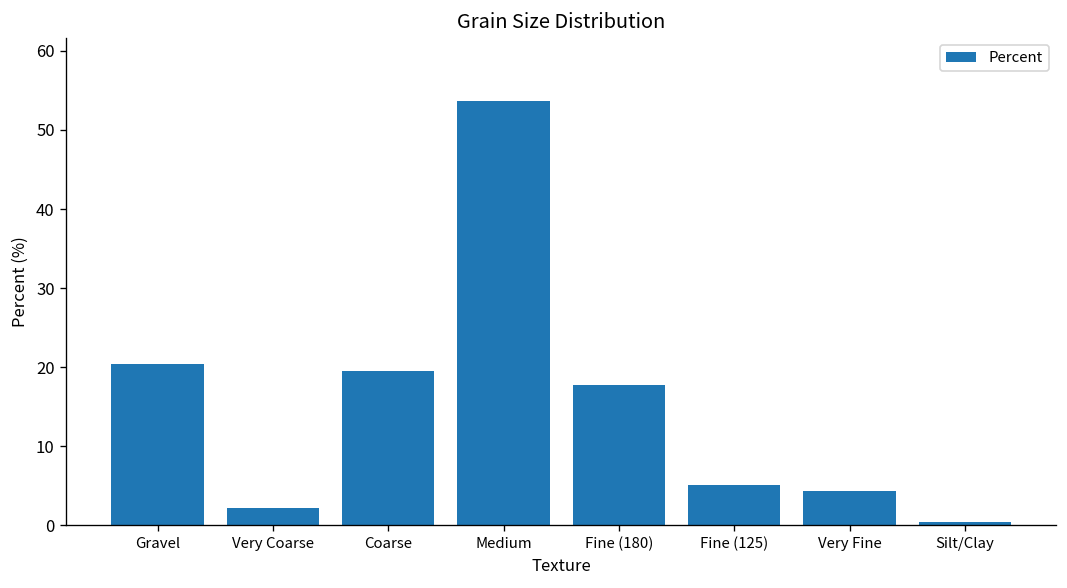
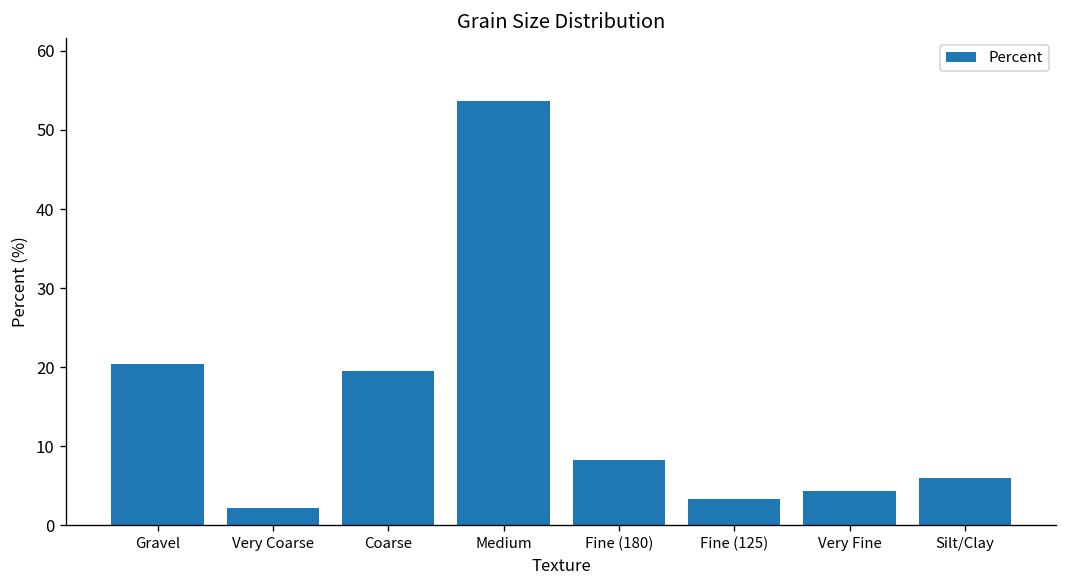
  {
    "Gravel": 20,
    "Very Coarse": 2,
    "Coarse": 19,
    "Medium": 54,
-   "Fine (180)": 18,
-   "Fine (125)": 5,
+   "Fine (180)": 8,
+   "Fine (125)": 3,
    "Very Fine": 4,
-   "Silt/Clay": 0
+   "Silt/Clay": 6
  }
